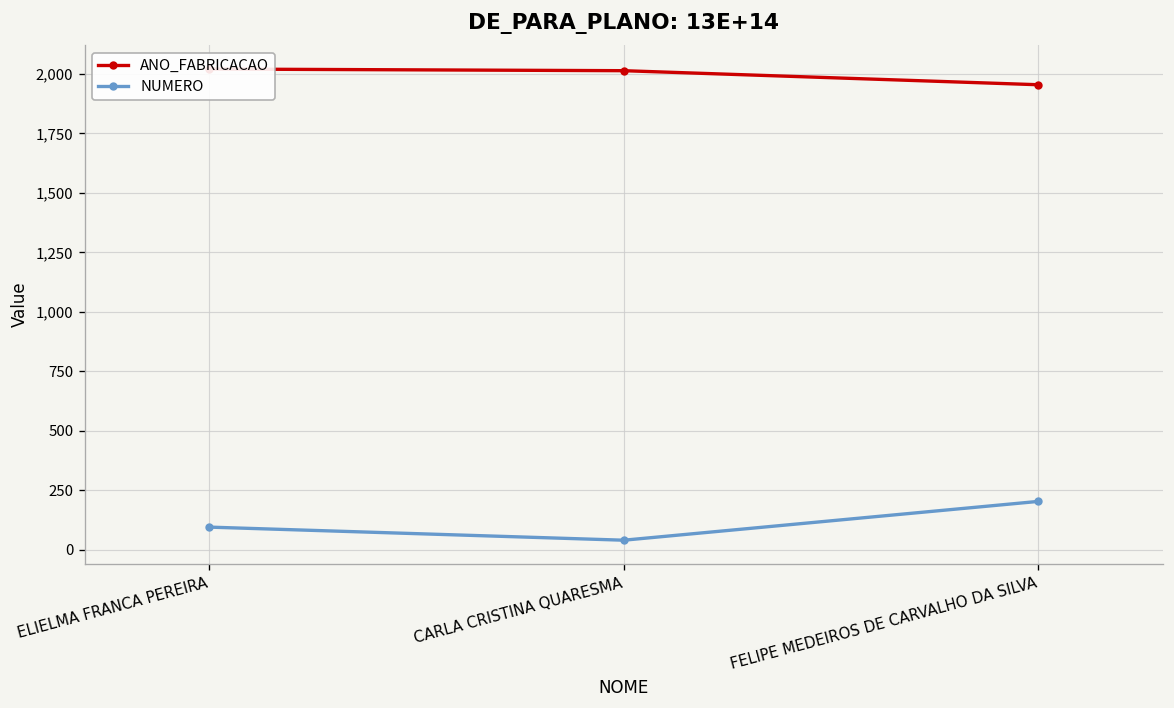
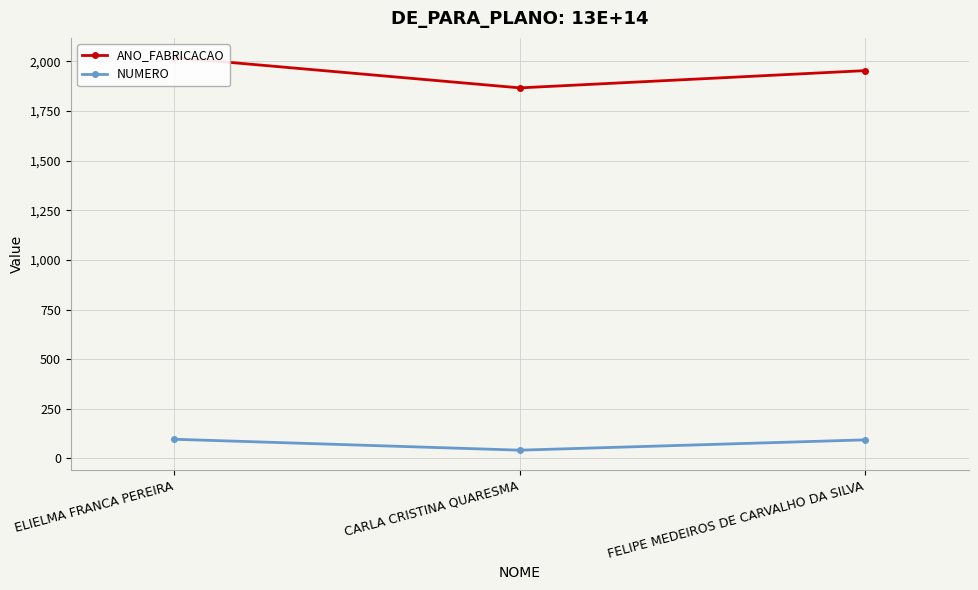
  {
    "ANO_FABRICACAO": {
-     "CARLA CRISTINA QUARESMA": "2,010",
+     "CARLA CRISTINA QUARESMA": "1,870",
      "FELIPE MEDEIROS DE CARVALHO DA SILVA": "1,950"
    },
    "NUMERO": {
      "ELIELMA FRANCA PEREIRA": "100",
      "CARLA CRISTINA QUARESMA": "40",
-     "FELIPE MEDEIROS DE CARVALHO DA SILVA": "200"
+     "FELIPE MEDEIROS DE CARVALHO DA SILVA": "90"
    }
  }
